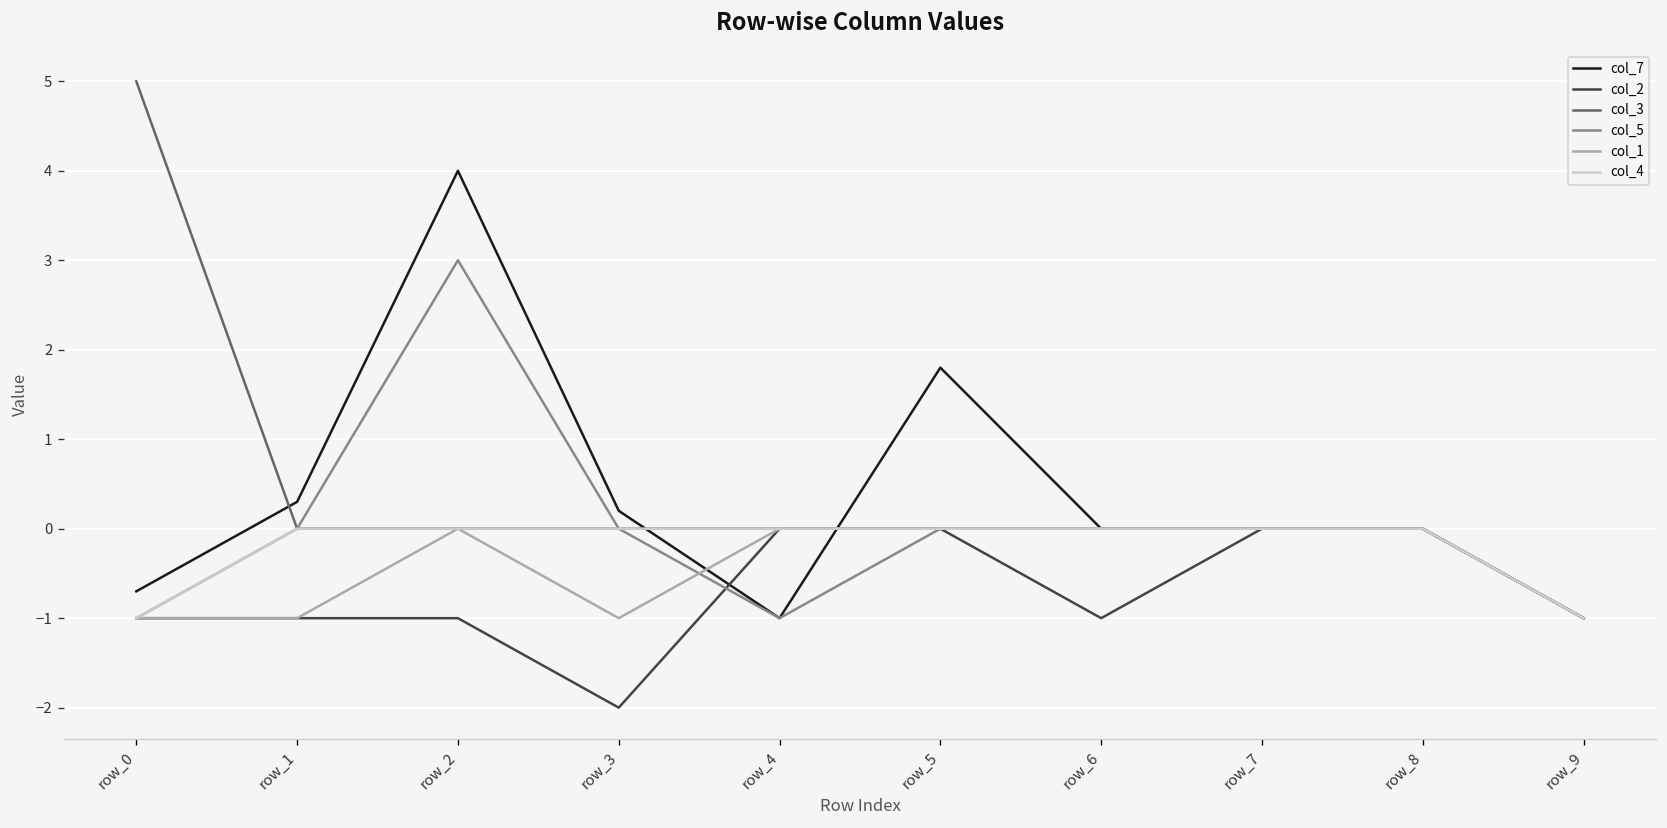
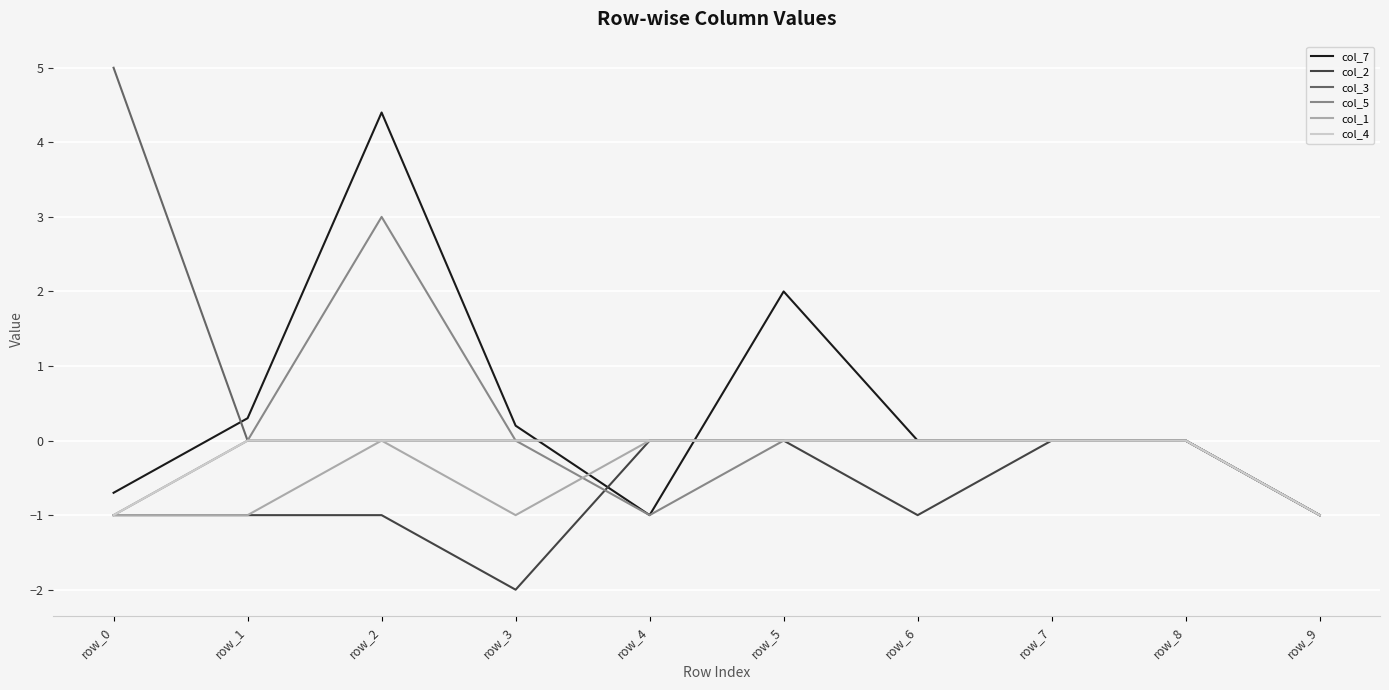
  {
    "col_7": {
      "row_0": -0.7,
      "row_1": 0.3,
-     "row_2": 4.0,
+     "row_2": 4.4,
      "row_3": 0.2,
-     "row_5": 1.8
+     "row_5": 2.0
    }
  }
